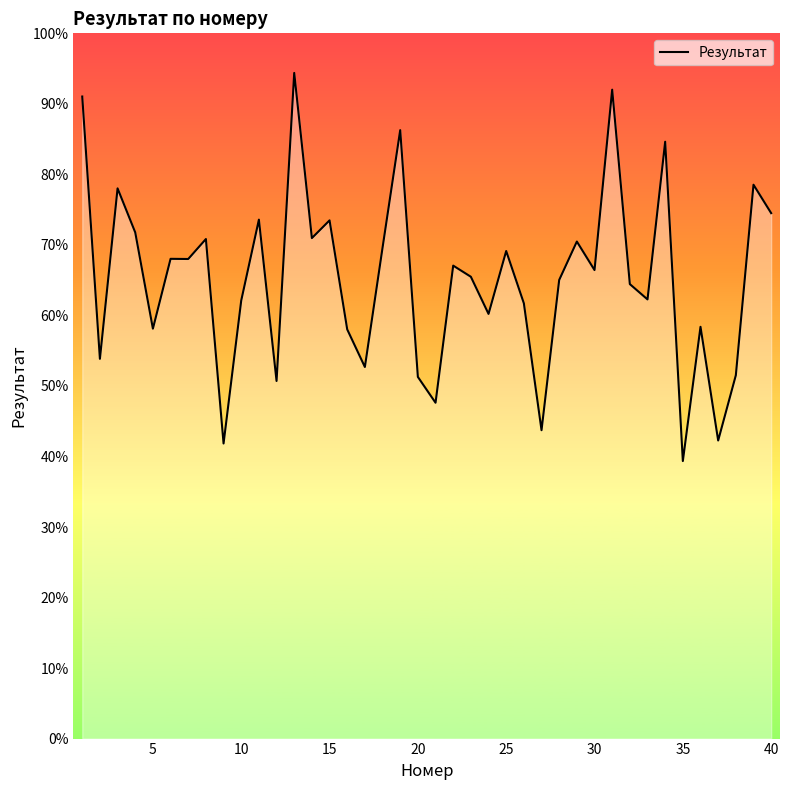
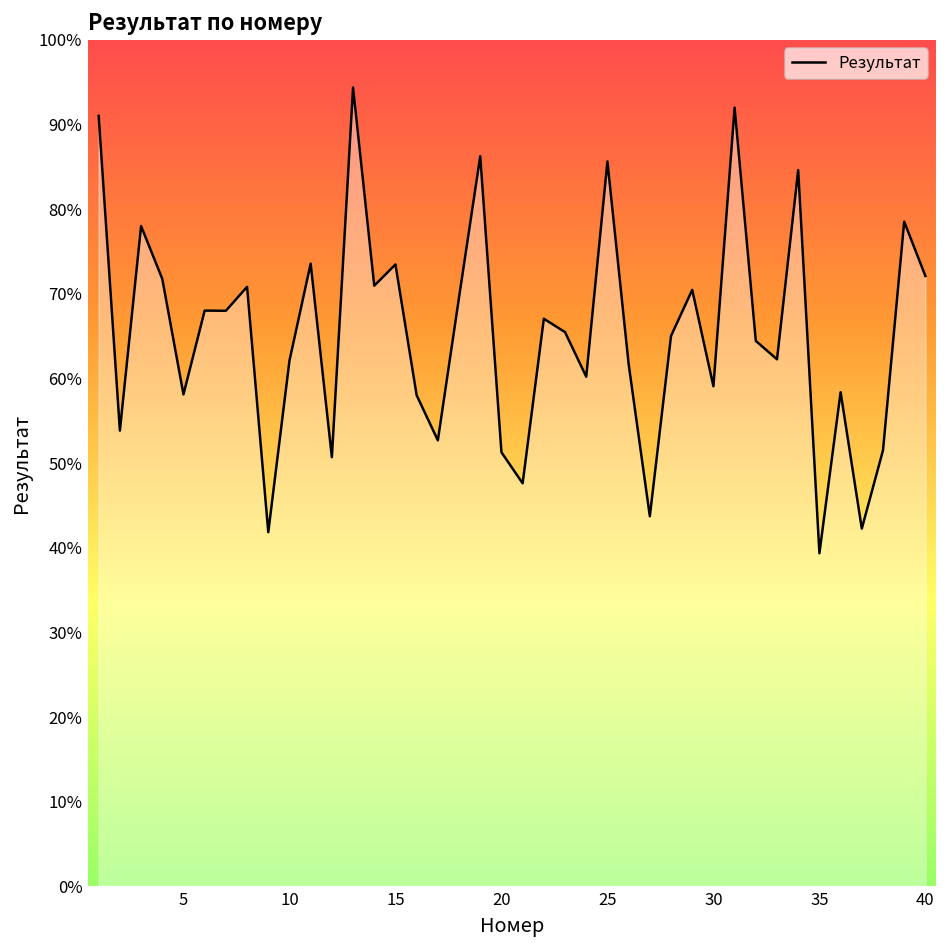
  {
    "5": "58%",
    "10": "62%",
    "15": "73%",
    "20": "51%",
-   "25": "69%",
-   "30": "66%",
+   "25": "86%",
+   "30": "59%",
    "35": "39%",
-   "40": "75%"
+   "40": "72%"
  }
